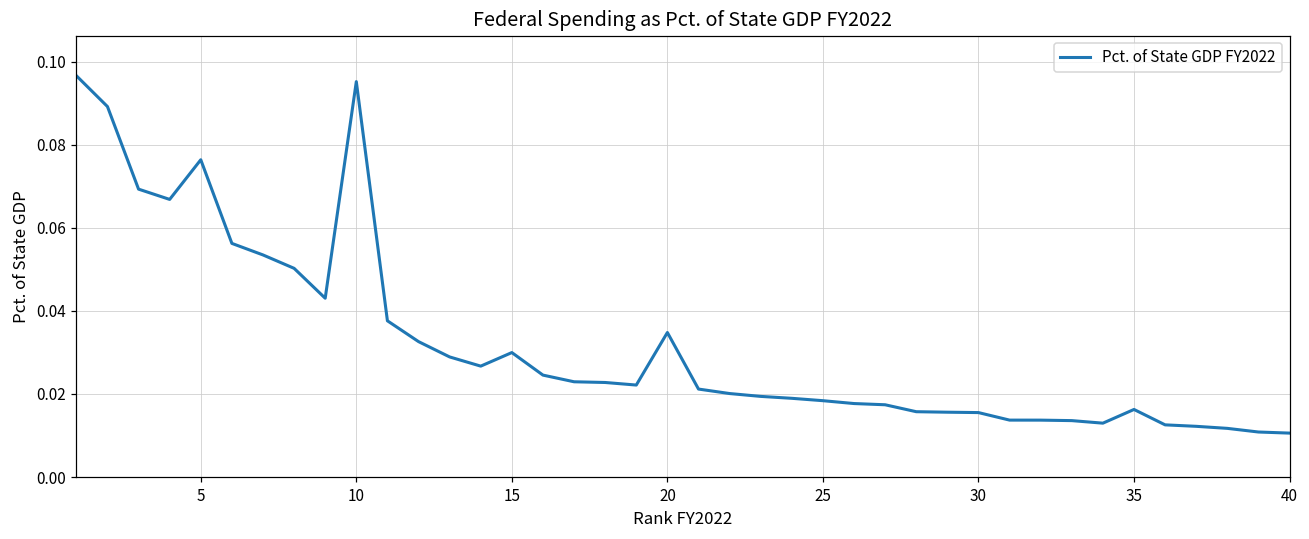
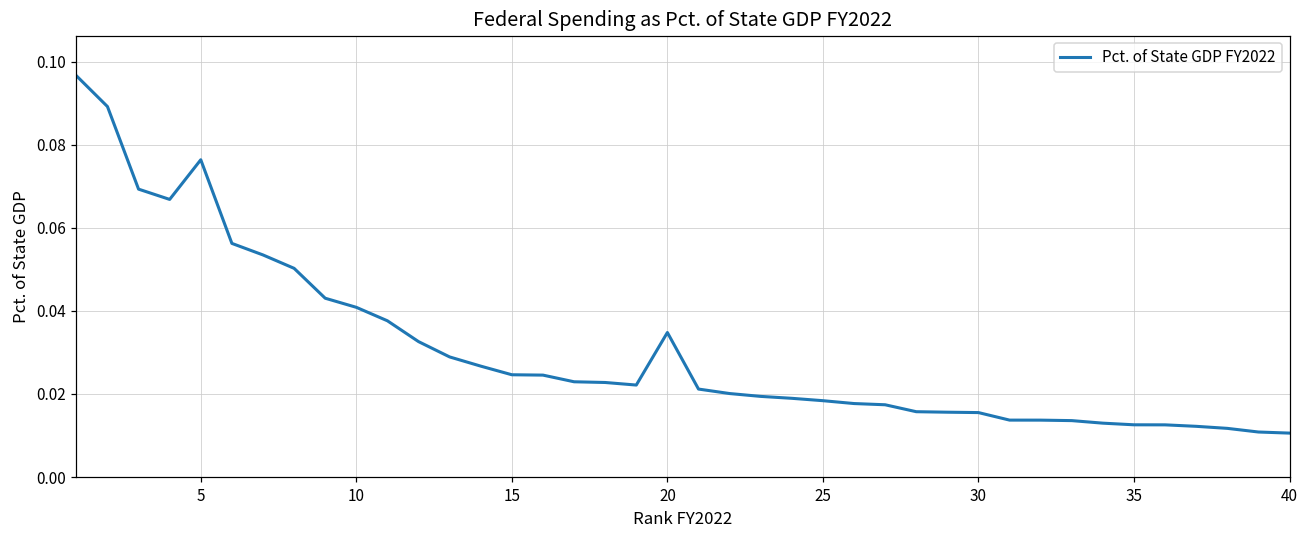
  {
    "5": 0.076,
-   "10": 0.095,
-   "15": 0.030,
+   "10": 0.041,
+   "15": 0.025,
    "20": 0.035,
    "25": 0.018,
    "30": 0.016,
-   "35": 0.016,
+   "35": 0.013,
    "40": 0.011
  }
